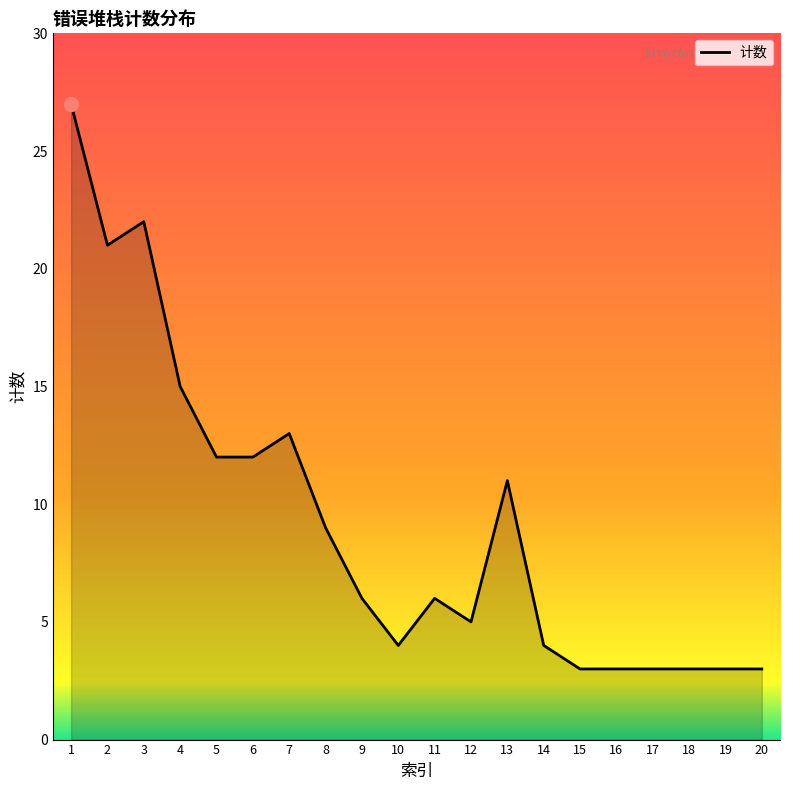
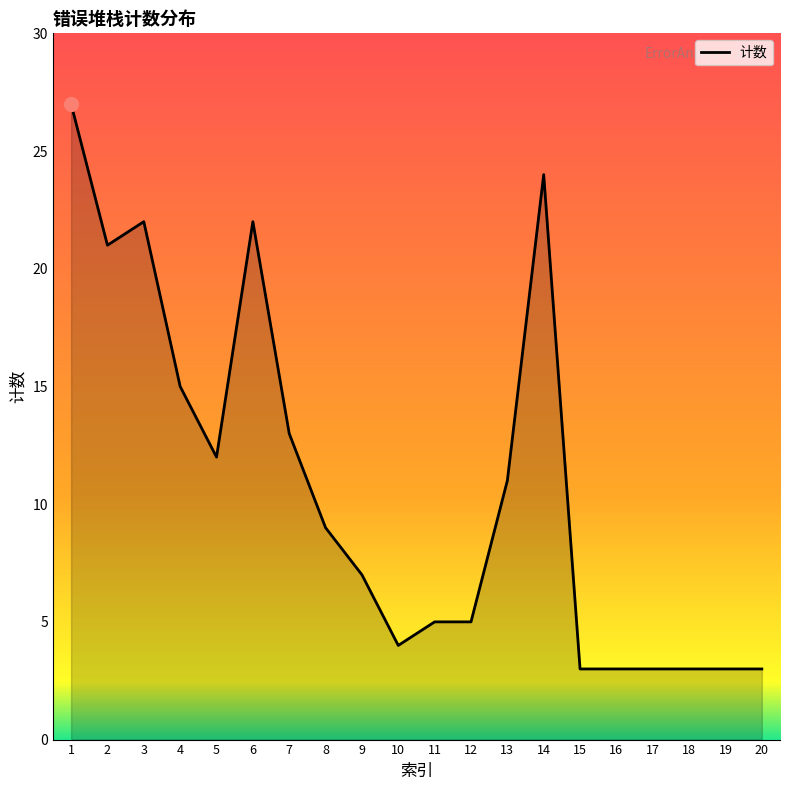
  {
    "计数": {
      "2": 21,
      "3": 22,
      "4": 15,
      "5": 12,
-     "6": 12,
+     "6": 22,
      "7": 13,
      "8": 9,
-     "9": 6,
+     "9": 7,
      "10": 4,
-     "11": 6,
+     "11": 5,
      "12": 5,
      "13": 11,
-     "14": 4,
+     "14": 24,
      "15": 3,
      "16": 3,
      "17": 3,
      "18": 3,
      "19": 3,
      "20": 3
    }
  }
